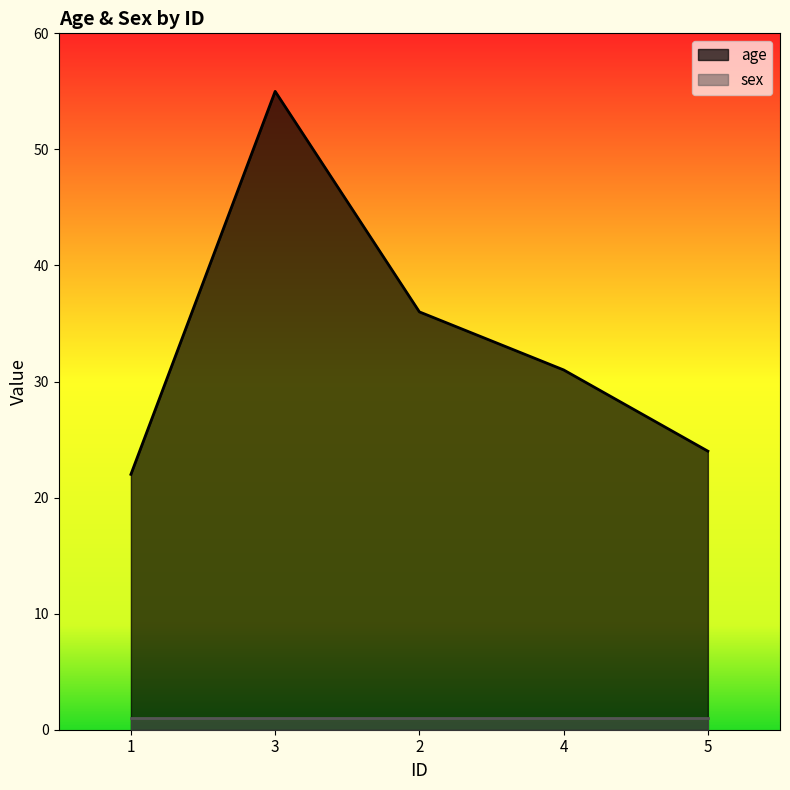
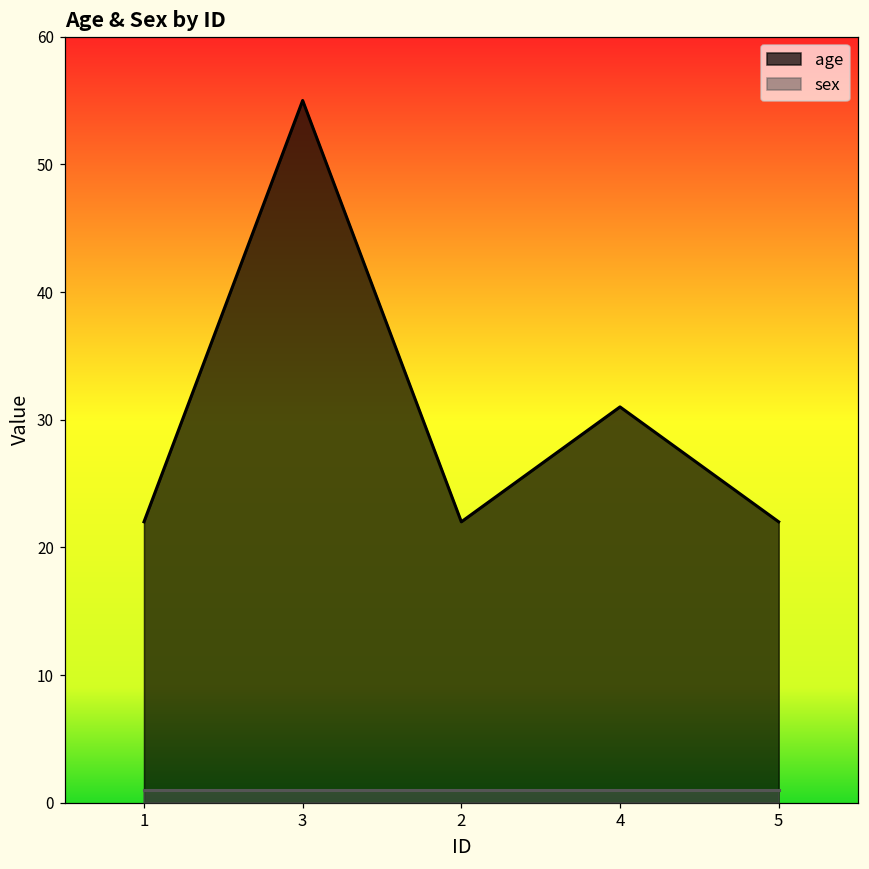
  {
    "age": {
      "1": 22,
      "3": 55,
-     "2": 36,
+     "2": 22,
      "4": 31,
-     "5": 24
+     "5": 22
    },
    "sex": {
      "1": 1,
      "3": 1,
      "2": 1,
      "4": 1,
      "5": 1
    }
  }
